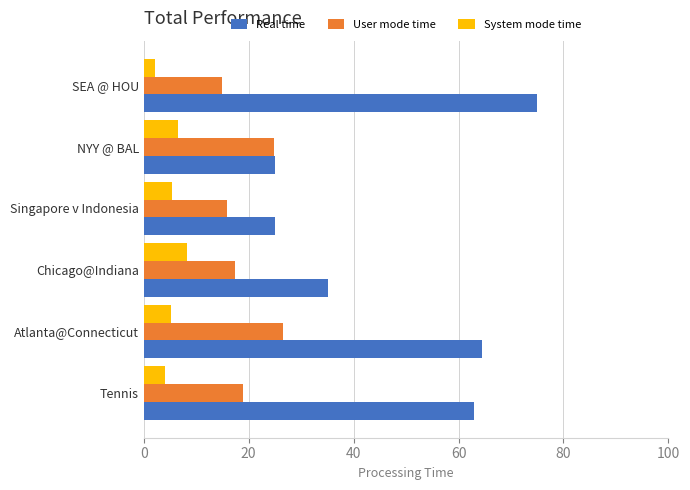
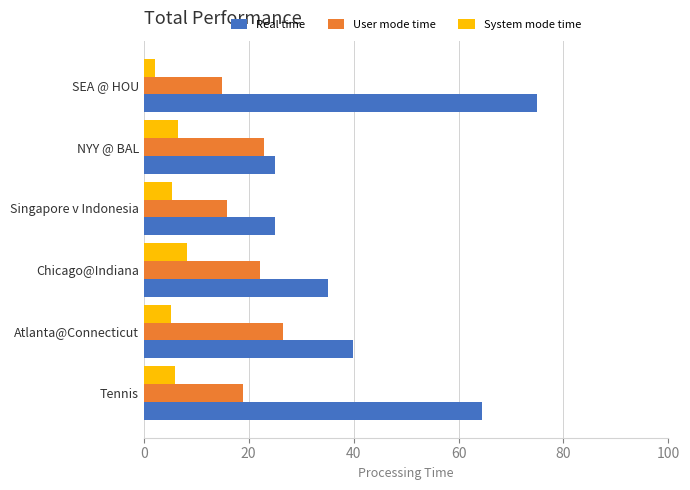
  {
    "Real time": {
      "SEA @ HOU": 75,
      "NYY @ BAL": 25,
      "Singapore v Indonesia": 25,
      "Chicago@Indiana": 35,
-     "Atlanta@Connecticut": 65,
-     "Tennis": 63
+     "Atlanta@Connecticut": 40,
+     "Tennis": 65
    },
    "User mode time": {
      "SEA @ HOU": 15,
-     "NYY @ BAL": 25,
+     "NYY @ BAL": 23,
      "Singapore v Indonesia": 16,
-     "Chicago@Indiana": 17,
+     "Chicago@Indiana": 22,
      "Atlanta@Connecticut": 27,
      "Tennis": 19
    },
    "System mode time": {
      "SEA @ HOU": 2,
      "NYY @ BAL": 6,
      "Singapore v Indonesia": 5,
      "Chicago@Indiana": 8,
      "Atlanta@Connecticut": 5,
-     "Tennis": 4
+     "Tennis": 6
    }
  }
